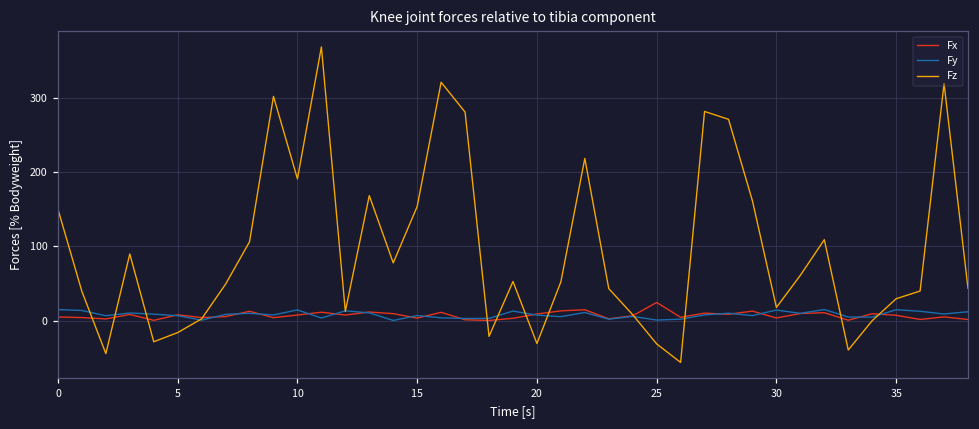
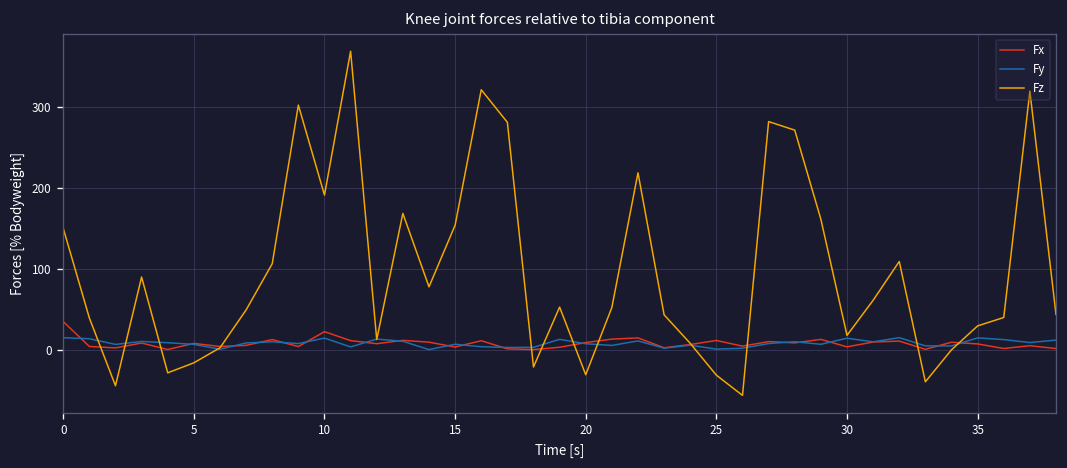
  {
    "Fx": {
-     "0": 0,
-     "10": 10,
-     "25": 20,
+     "0": 30,
+     "10": 20,
+     "25": 10,
      "30": 0,
      "35": 10
    },
    "Fy": {
      "0": 10,
      "10": 10,
      "25": 0,
      "35": 10
    },
    "Fz": {
      "0": 150,
      "5": -20,
      "10": 190,
      "15": 150,
      "20": -30,
      "25": -30,
      "35": 30
    }
  }
